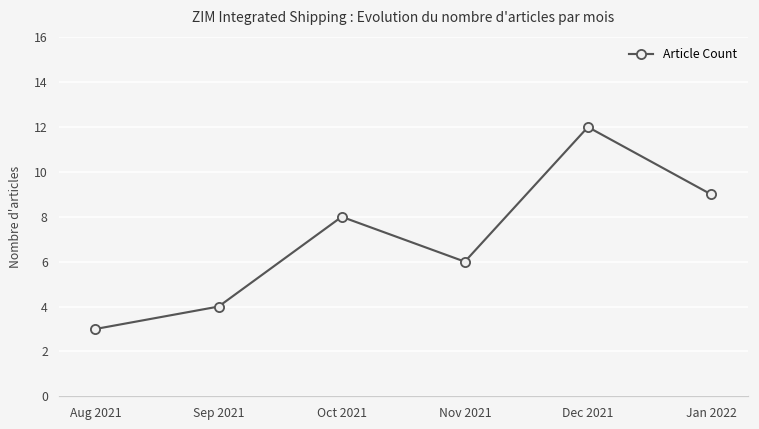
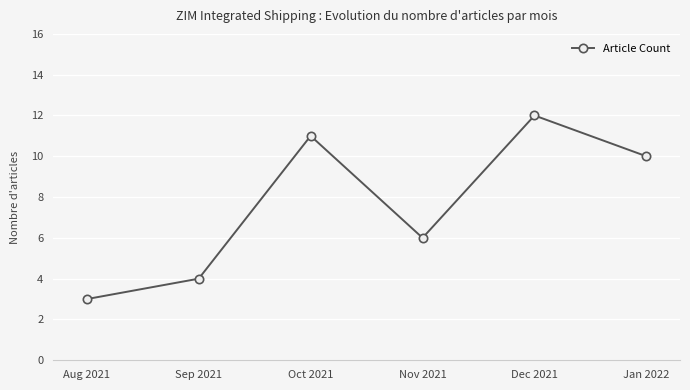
  {
    "Aug 2021": 3,
    "Sep 2021": 4,
-   "Oct 2021": 8,
+   "Oct 2021": 11,
    "Nov 2021": 6,
    "Dec 2021": 12,
-   "Jan 2022": 9
+   "Jan 2022": 10
  }
